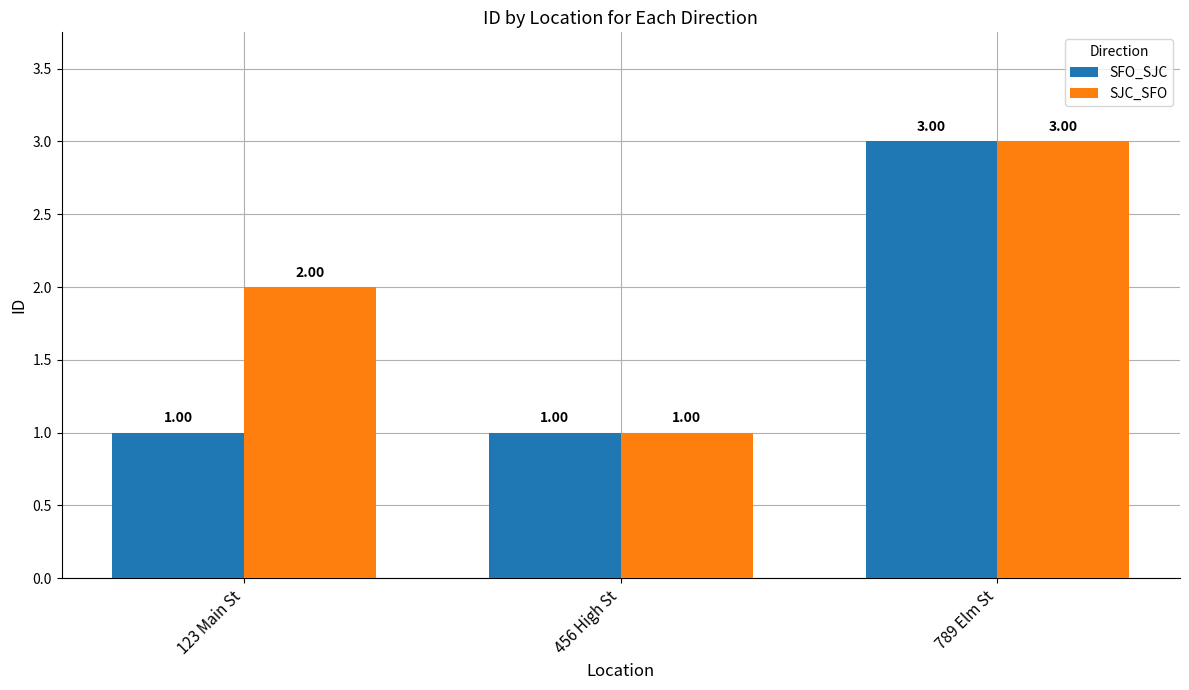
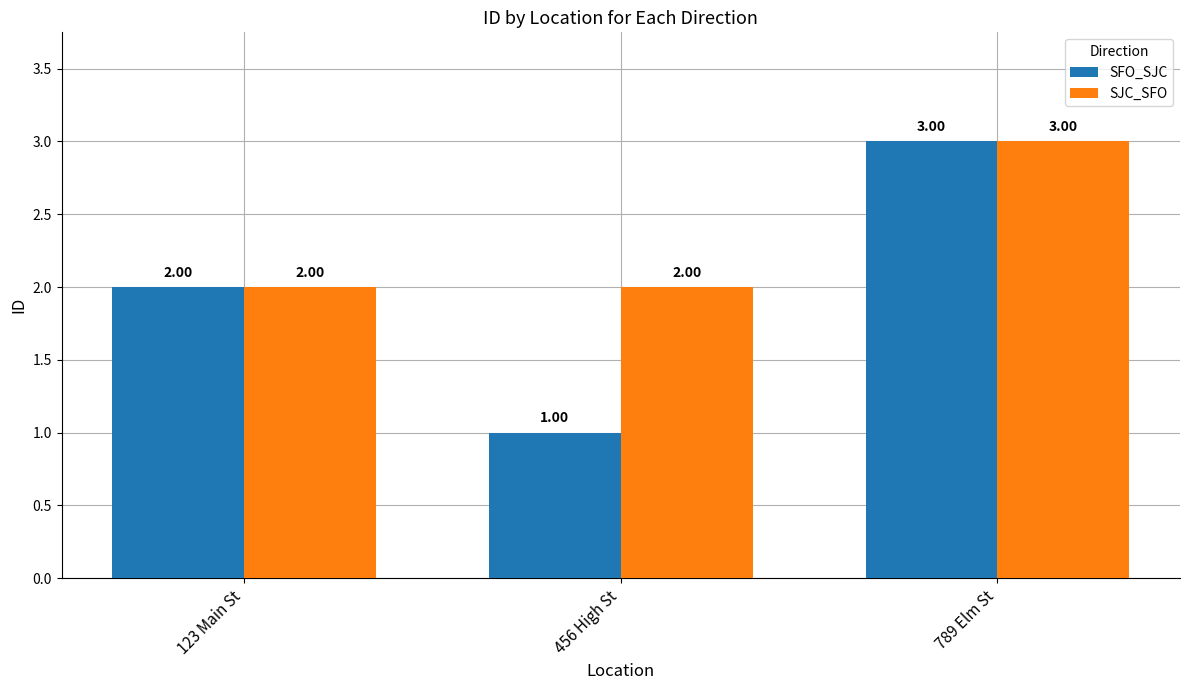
  {
    "SFO_SJC": {
-     "123 Main St": 1.00,
+     "123 Main St": 2.00,
      "456 High St": 1.00,
      "789 Elm St": 3.00
    },
    "SJC_SFO": {
      "123 Main St": 2.00,
-     "456 High St": 1.00,
+     "456 High St": 2.00,
      "789 Elm St": 3.00
    }
  }
